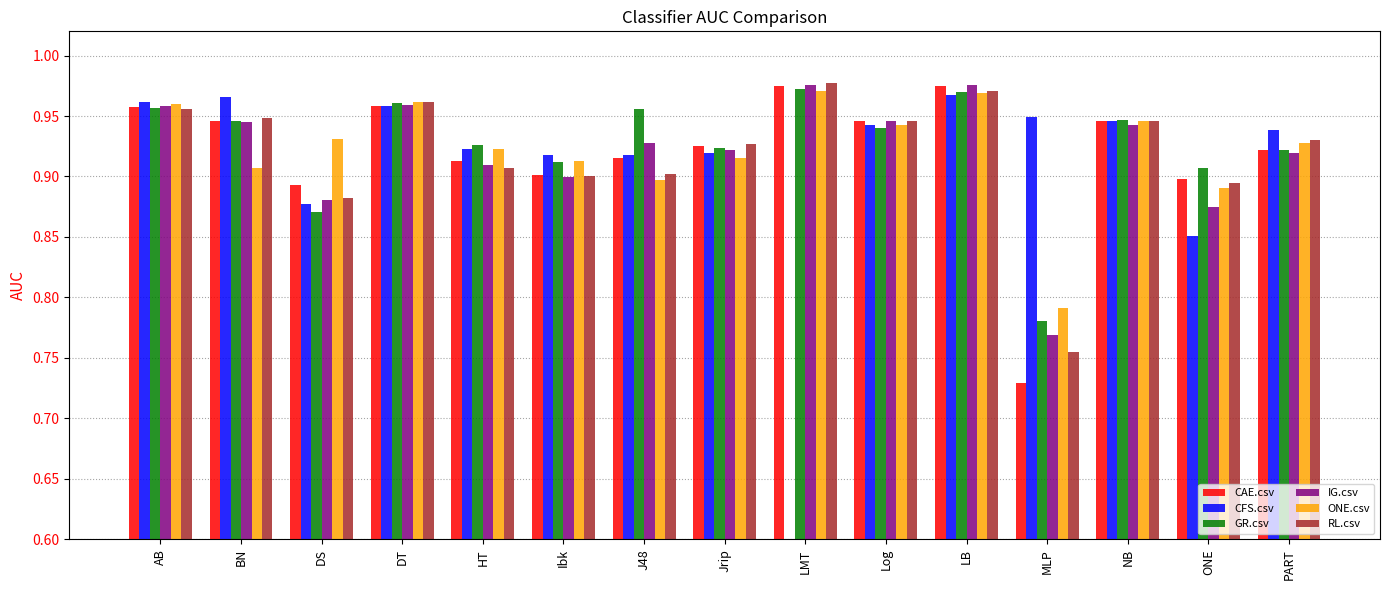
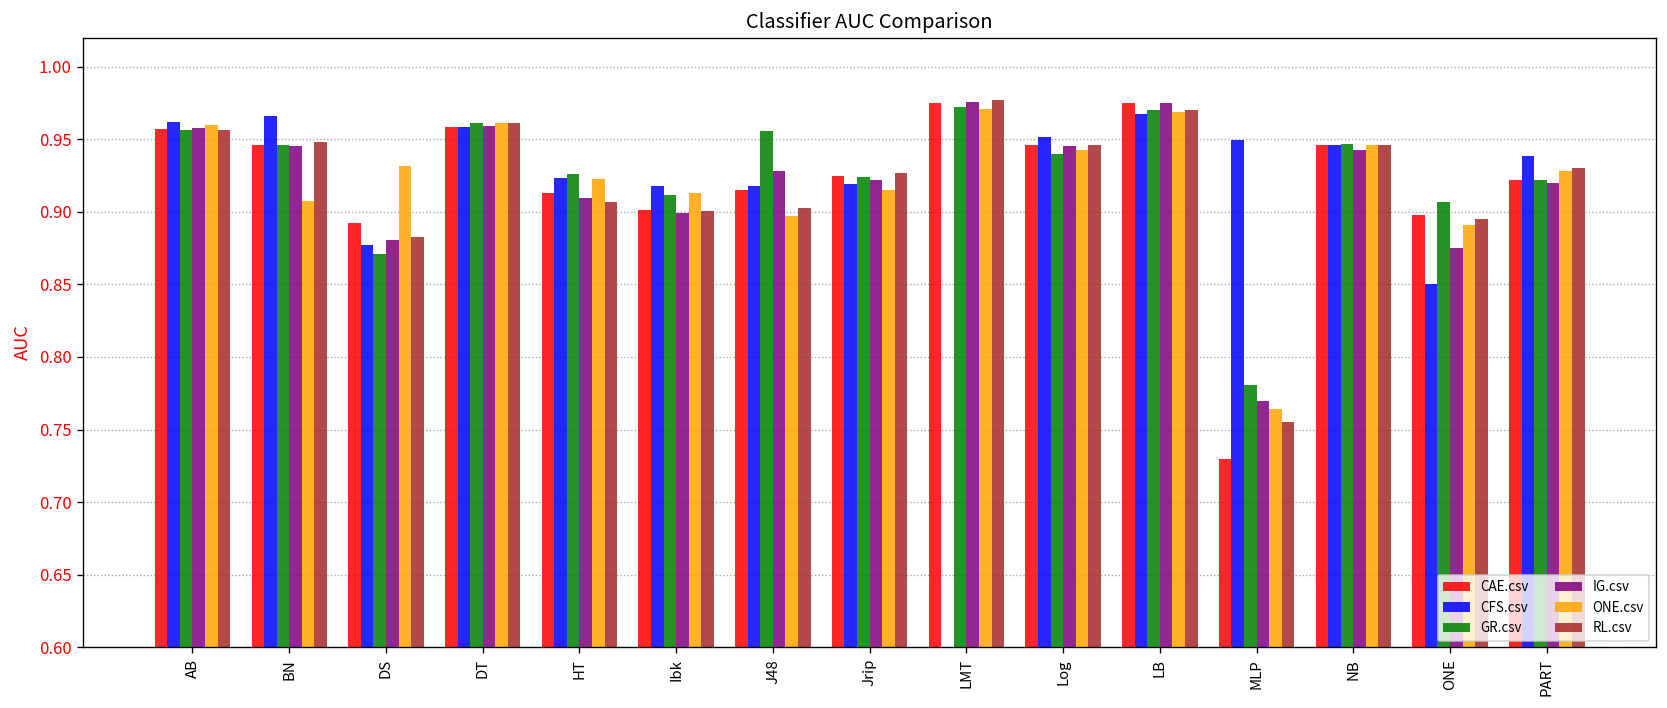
  {
    "CAE.csv": {
      "AB": 0.957,
      "BN": 0.946,
      "DS": 0.893,
      "DT": 0.958,
      "HT": 0.913,
      "Ibk": 0.901,
      "J48": 0.915,
      "Jrip": 0.925,
      "LMT": 0.975,
      "Log": 0.946,
      "LB": 0.975,
      "MLP": 0.729,
      "NB": 0.946,
      "ONE": 0.898,
      "PART": 0.922
    },
    "CFS.csv": {
      "AB": 0.962,
      "BN": 0.966,
      "DS": 0.877,
      "DT": 0.958,
      "HT": 0.923,
      "Ibk": 0.918,
      "J48": 0.918,
      "Jrip": 0.919,
-     "Log": 0.942,
+     "Log": 0.951,
      "LB": 0.967,
      "MLP": 0.950,
      "NB": 0.946,
      "ONE": 0.850,
      "PART": 0.939
    },
    "GR.csv": {
      "AB": 0.956,
      "BN": 0.946,
      "DS": 0.871,
      "DT": 0.961,
      "HT": 0.926,
      "Ibk": 0.912,
      "J48": 0.956,
      "Jrip": 0.924,
      "LMT": 0.972,
      "Log": 0.940,
      "LB": 0.970,
      "MLP": 0.781,
      "NB": 0.947,
      "ONE": 0.907,
      "PART": 0.922
    },
    "IG.csv": {
      "AB": 0.958,
      "BN": 0.945,
      "DS": 0.881,
      "DT": 0.959,
      "HT": 0.909,
      "Ibk": 0.899,
      "J48": 0.928,
      "Jrip": 0.922,
      "LMT": 0.976,
      "Log": 0.946,
      "LB": 0.975,
      "MLP": 0.769,
      "NB": 0.942,
      "ONE": 0.875,
      "PART": 0.920
    },
    "ONE.csv": {
      "AB": 0.960,
      "BN": 0.907,
      "DS": 0.931,
      "DT": 0.961,
      "HT": 0.923,
      "Ibk": 0.913,
      "J48": 0.897,
      "Jrip": 0.915,
      "LMT": 0.971,
      "Log": 0.943,
      "LB": 0.969,
-     "MLP": 0.791,
+     "MLP": 0.764,
      "NB": 0.946,
      "ONE": 0.891,
      "PART": 0.928
    },
    "RL.csv": {
      "AB": 0.956,
      "BN": 0.948,
      "DS": 0.882,
      "DT": 0.961,
      "HT": 0.907,
      "Ibk": 0.900,
      "J48": 0.902,
      "Jrip": 0.927,
      "LMT": 0.977,
      "Log": 0.946,
      "LB": 0.970,
      "MLP": 0.755,
      "NB": 0.946,
      "ONE": 0.895,
      "PART": 0.930
    }
  }
